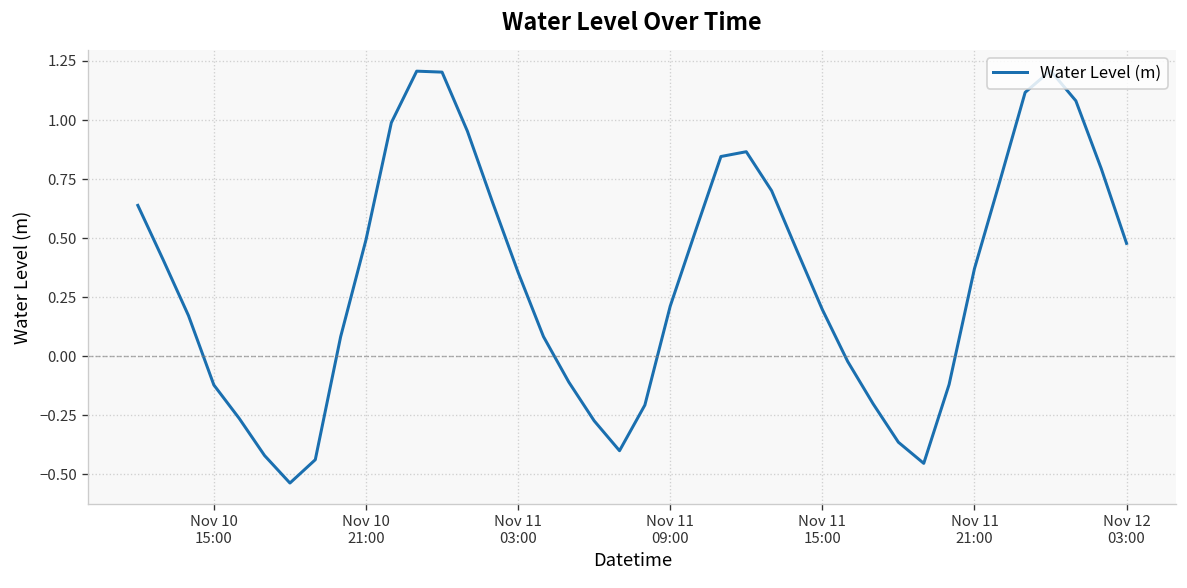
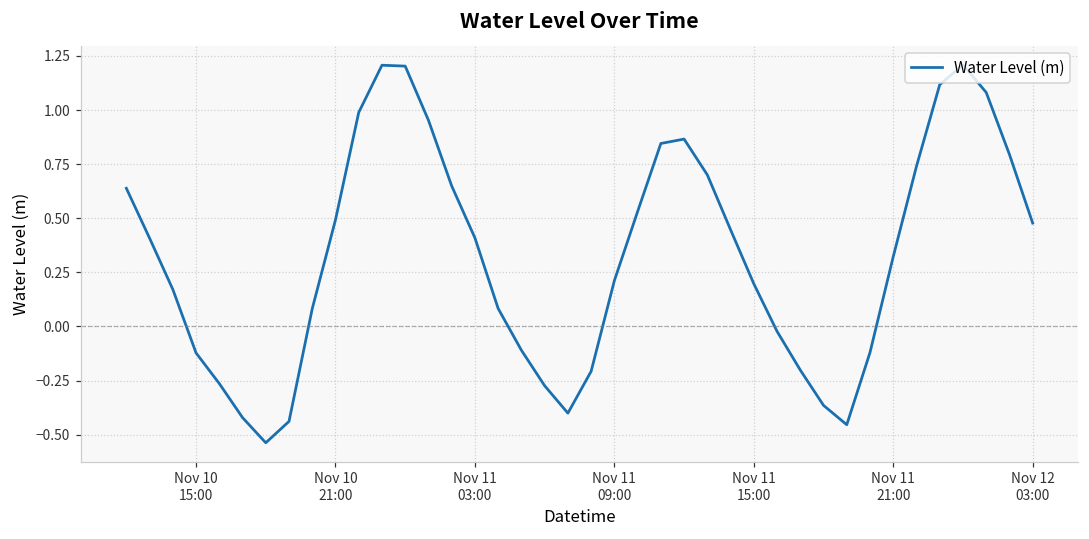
  {
    "Nov 10 15:00": -0.12,
    "Nov 10 21:00": 0.49,
-   "Nov 11 03:00": 0.35,
+   "Nov 11 03:00": 0.41,
    "Nov 11 09:00": 0.21,
    "Nov 11 15:00": 0.20,
-   "Nov 11 21:00": 0.37,
+   "Nov 11 21:00": 0.32,
    "Nov 12 03:00": 0.48
  }
